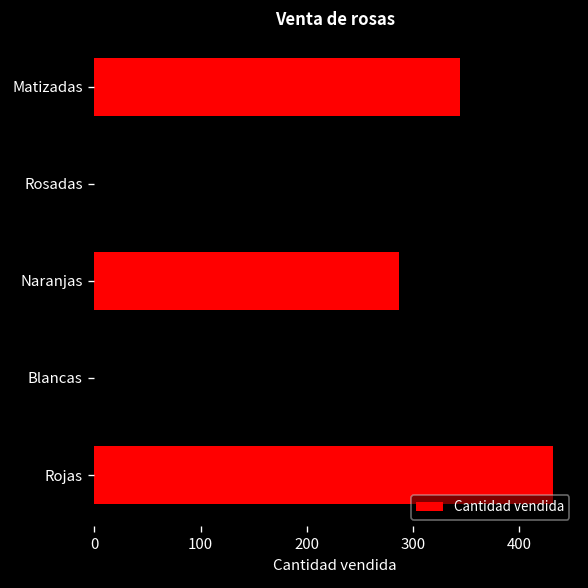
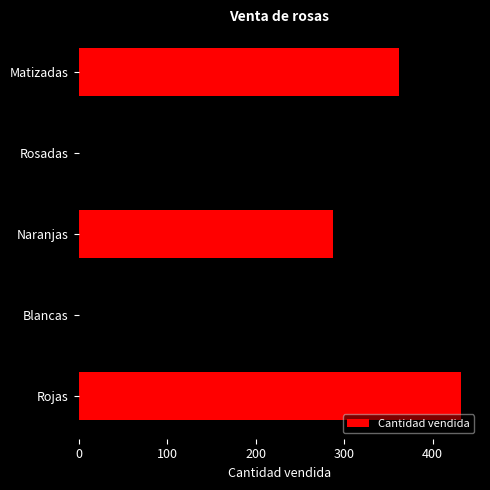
  {
-   "Matizadas": 340,
+   "Matizadas": 360,
    "Rosadas": 190,
    "Naranjas": 290,
    "Blancas": 360,
    "Rojas": 430
  }
